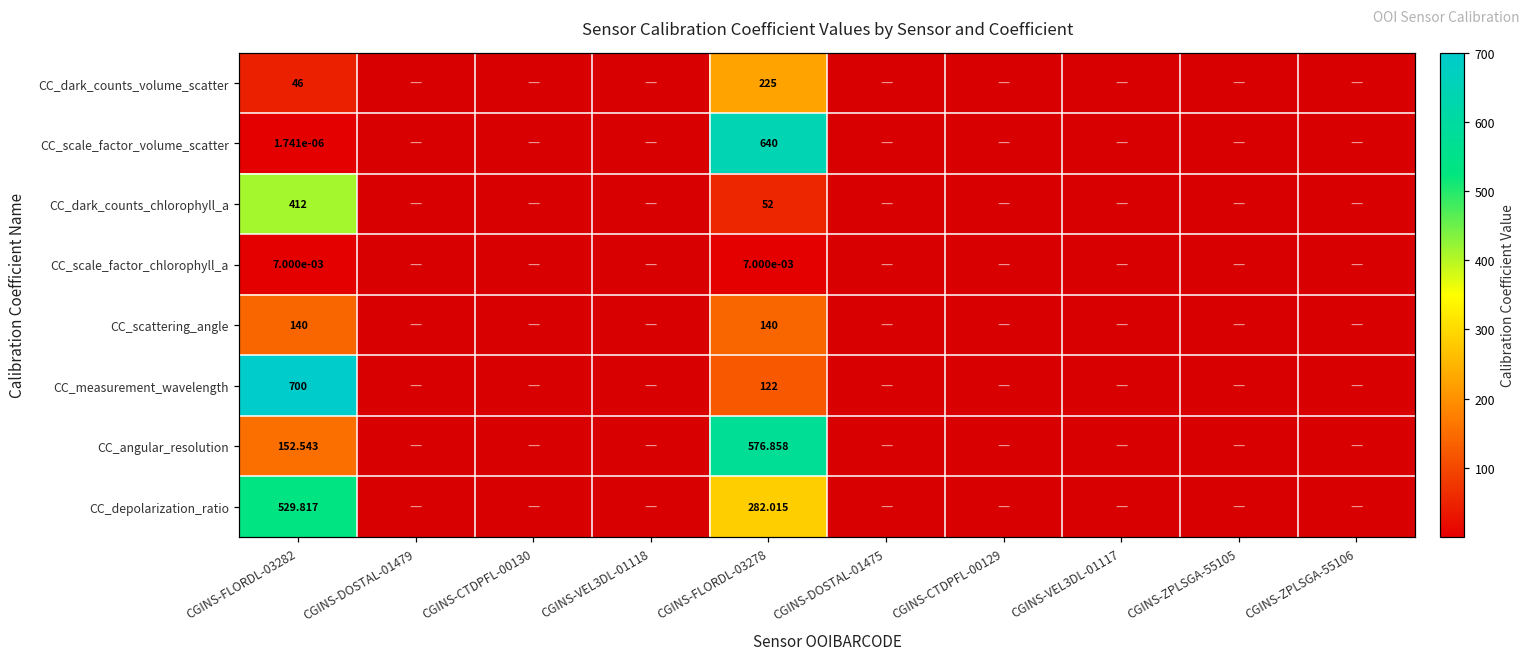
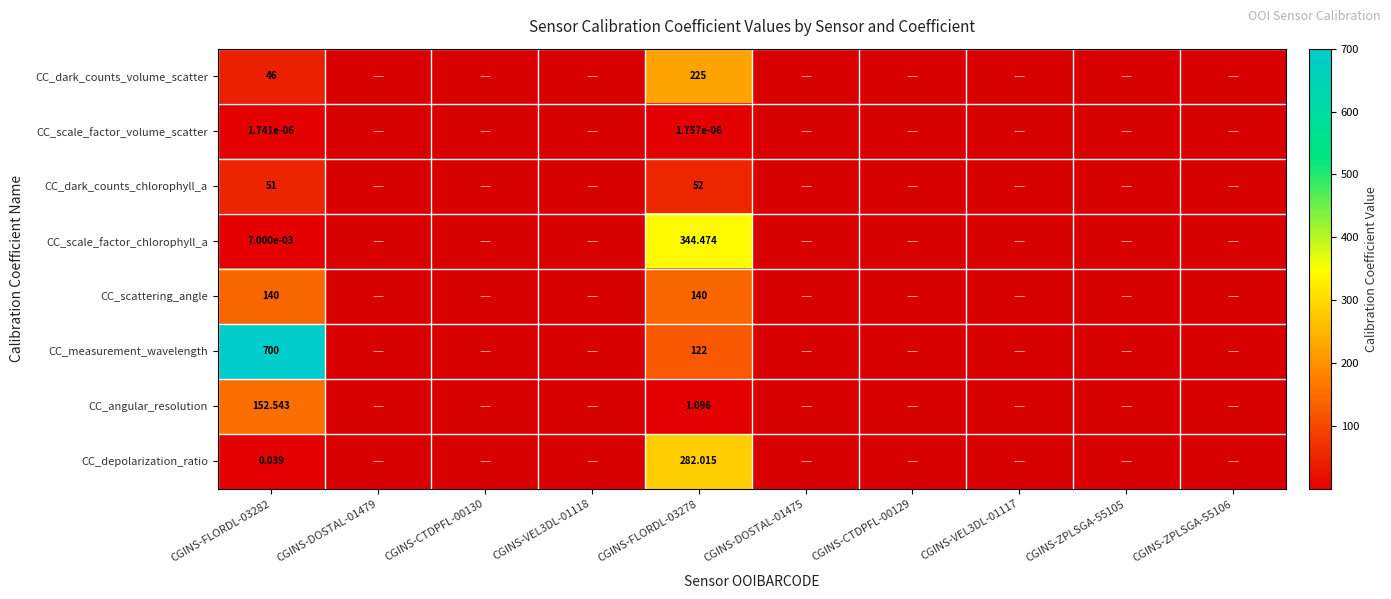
  {
    "CC_dark_counts_volume_scatter": {
      "CGINS-FLORDL-03282": "46",
      "CGINS-FLORDL-03278": "225"
    },
    "CC_scale_factor_volume_scatter": {
      "CGINS-FLORDL-03282": "1.741e-06",
-     "CGINS-FLORDL-03278": "640"
+     "CGINS-FLORDL-03278": "1.757e-06"
    },
    "CC_dark_counts_chlorophyll_a": {
-     "CGINS-FLORDL-03282": "412",
+     "CGINS-FLORDL-03282": "51",
      "CGINS-FLORDL-03278": "52"
    },
    "CC_scale_factor_chlorophyll_a": {
      "CGINS-FLORDL-03282": "7.000e-03",
-     "CGINS-FLORDL-03278": "7.000e-03"
+     "CGINS-FLORDL-03278": "344.474"
    },
    "CC_scattering_angle": {
      "CGINS-FLORDL-03282": "140",
      "CGINS-FLORDL-03278": "140"
    },
    "CC_measurement_wavelength": {
      "CGINS-FLORDL-03282": "700",
      "CGINS-FLORDL-03278": "122"
    },
    "CC_angular_resolution": {
      "CGINS-FLORDL-03282": "152.543",
-     "CGINS-FLORDL-03278": "576.858"
+     "CGINS-FLORDL-03278": "1.096"
    },
    "CC_depolarization_ratio": {
-     "CGINS-FLORDL-03282": "529.817",
+     "CGINS-FLORDL-03282": "0.039",
      "CGINS-FLORDL-03278": "282.015"
    }
  }
